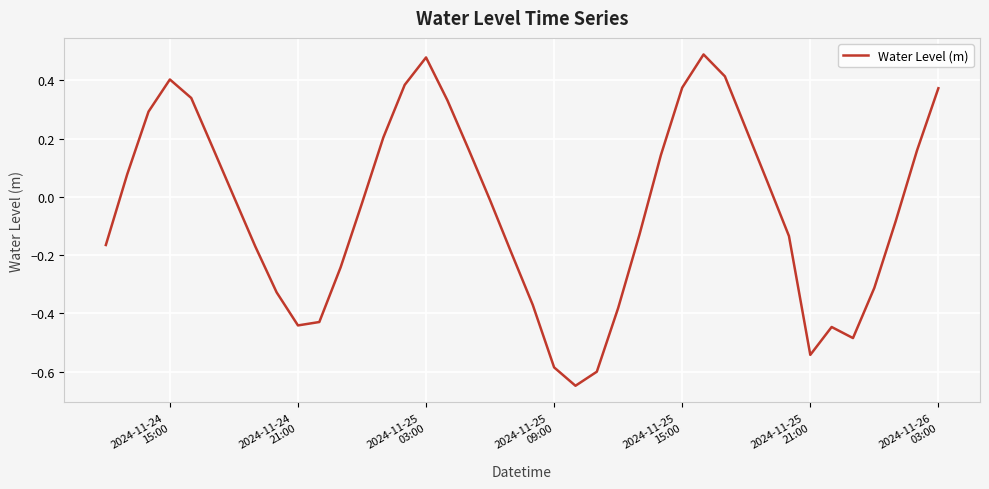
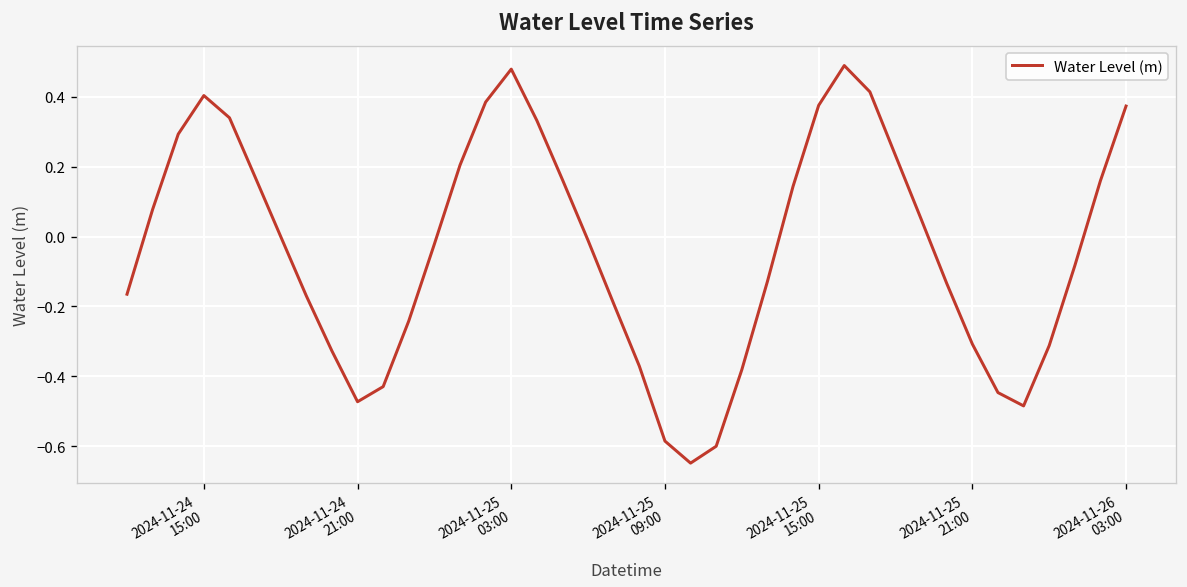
  {
    "2024-11-24 15:00": 0.40,
-   "2024-11-24 21:00": -0.44,
+   "2024-11-24 21:00": -0.47,
    "2024-11-25 03:00": 0.48,
    "2024-11-25 09:00": -0.59,
    "2024-11-25 15:00": 0.38,
-   "2024-11-25 21:00": -0.54,
+   "2024-11-25 21:00": -0.31,
    "2024-11-26 03:00": 0.37
  }
